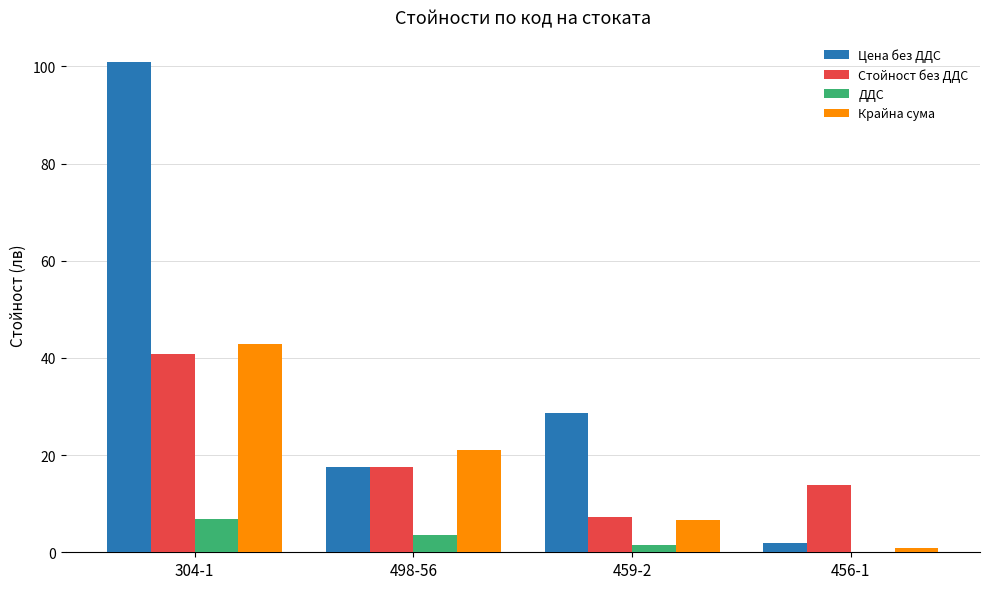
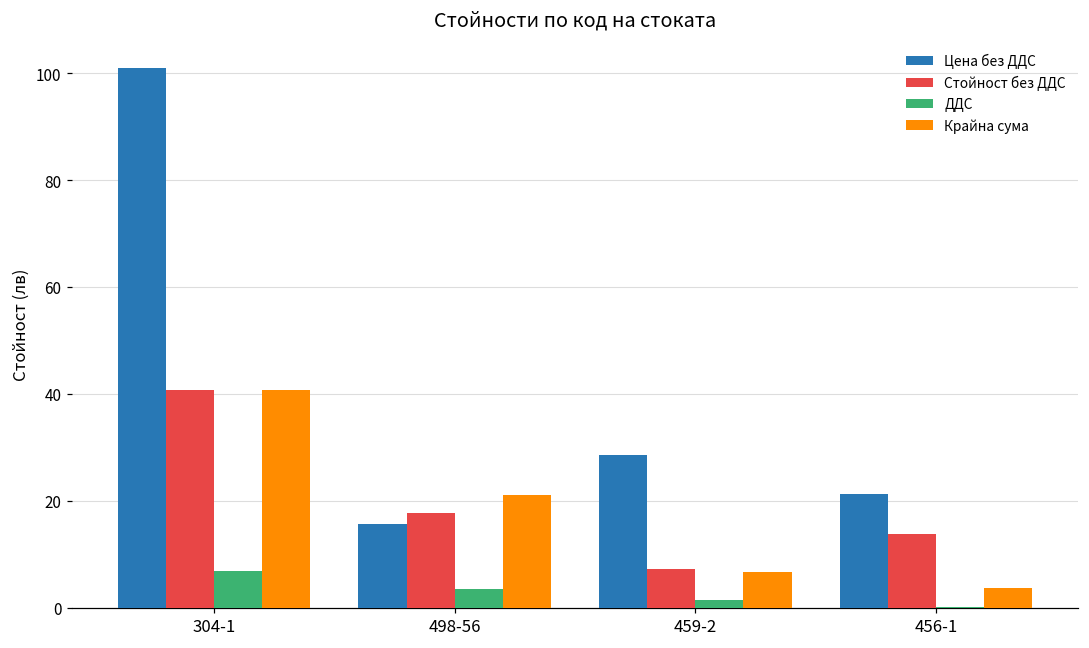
  {
    "Цена без ДДС": {
      "304-1": 101,
-     "498-56": 18,
+     "498-56": 16,
      "459-2": 29,
-     "456-1": 2
+     "456-1": 21
    },
    "Стойност без ДДС": {
      "304-1": 41,
      "498-56": 18,
      "459-2": 7,
      "456-1": 14
    },
    "ДДС": {
      "304-1": 7,
      "498-56": 4,
      "459-2": 1
    },
    "Крайна сума": {
-     "304-1": 43,
+     "304-1": 41,
      "498-56": 21,
      "459-2": 7,
-     "456-1": 1
+     "456-1": 4
    }
  }
